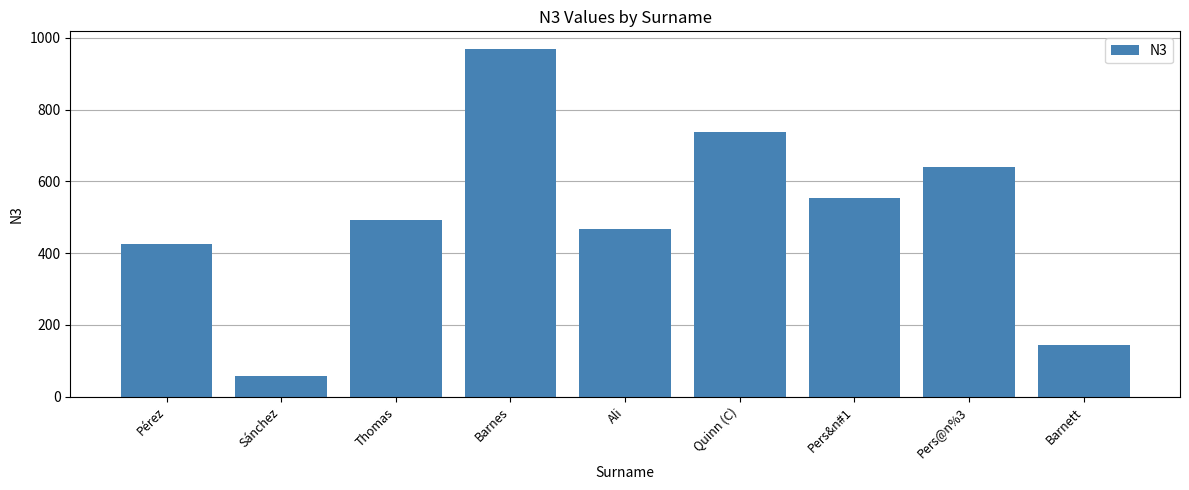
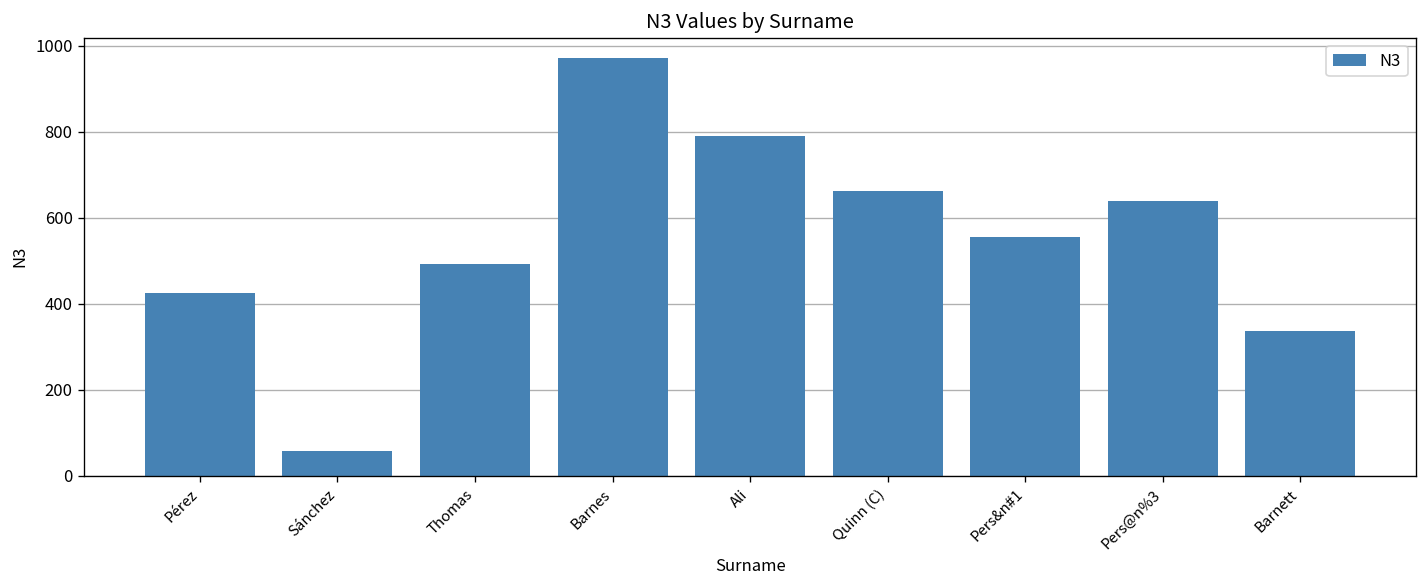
  {
    "Pérez": 430,
    "Sánchez": 60,
    "Thomas": 490,
    "Barnes": 970,
-   "Ali": 470,
-   "Quinn (C)": 740,
+   "Ali": 790,
+   "Quinn (C)": 660,
    "Pers&n#1": 560,
    "Pers@n%3": 640,
-   "Barnett": 140
+   "Barnett": 340
  }
